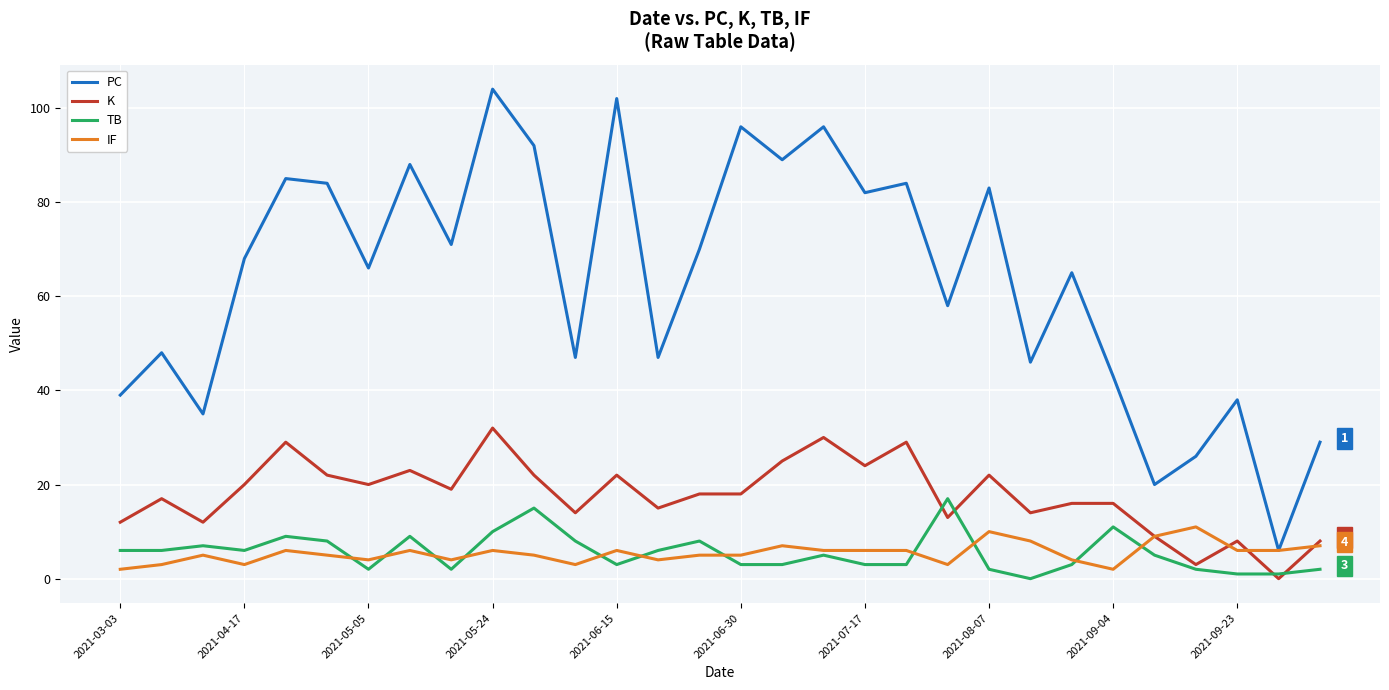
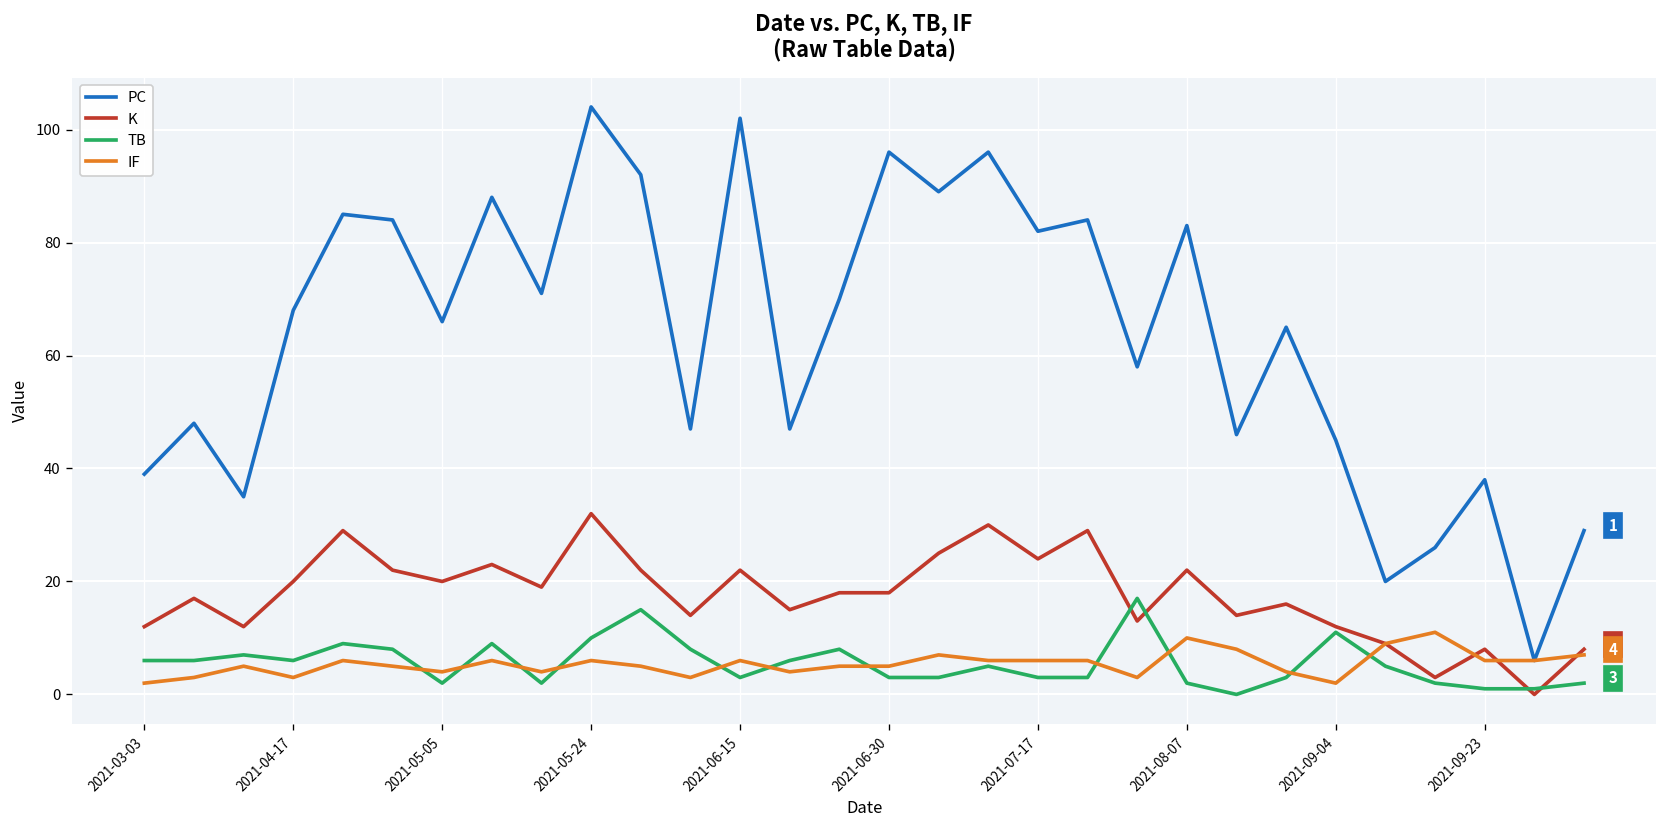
  {
    "PC": {
      "2021-03-03": 39,
      "2021-04-17": 68,
      "2021-05-05": 66,
      "2021-05-24": 104,
      "2021-06-15": 102,
      "2021-06-30": 96,
      "2021-07-17": 82,
      "2021-08-07": 83,
-     "2021-09-04": 43,
+     "2021-09-04": 45,
      "2021-09-23": 38
    },
    "K": {
      "2021-03-03": 12,
      "2021-04-17": 20,
      "2021-05-05": 20,
      "2021-05-24": 32,
      "2021-06-15": 22,
      "2021-06-30": 18,
      "2021-07-17": 24,
      "2021-08-07": 22,
-     "2021-09-04": 16,
+     "2021-09-04": 12,
      "2021-09-23": 8
    },
    "TB": {
      "2021-03-03": 6,
      "2021-04-17": 6,
      "2021-05-05": 2,
      "2021-05-24": 10,
      "2021-06-15": 3,
      "2021-06-30": 3,
      "2021-07-17": 3,
      "2021-08-07": 2,
      "2021-09-04": 11,
      "2021-09-23": 1
    },
    "IF": {
      "2021-03-03": 2,
      "2021-04-17": 3,
      "2021-05-05": 4,
      "2021-05-24": 6,
      "2021-06-15": 6,
      "2021-06-30": 5,
      "2021-07-17": 6,
      "2021-08-07": 10,
      "2021-09-04": 2,
      "2021-09-23": 6
    }
  }
